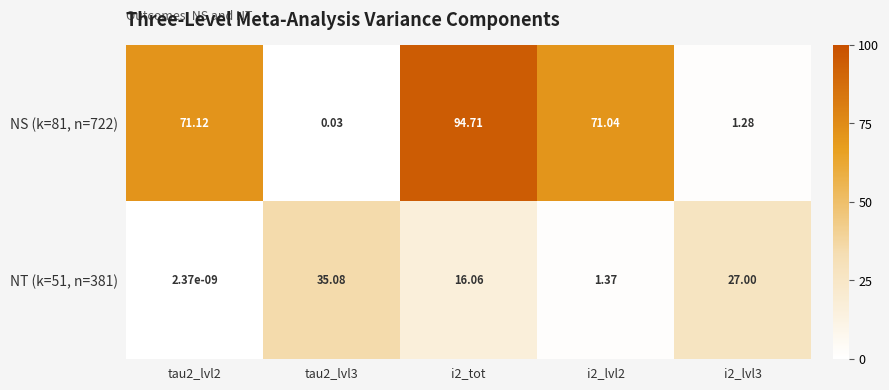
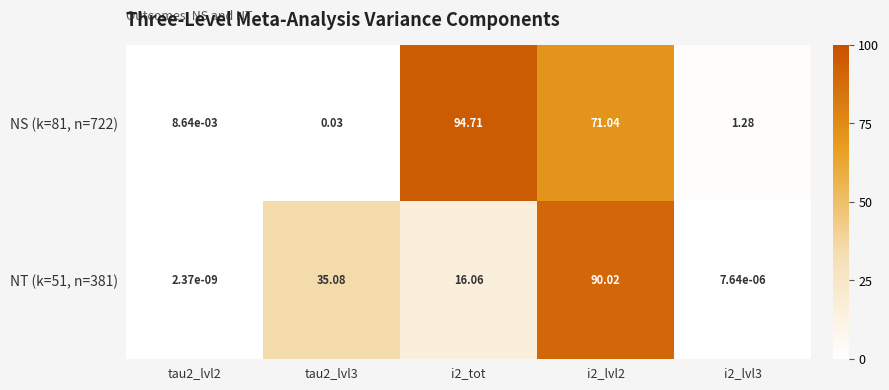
  {
    "NS (k=81, n=722)": {
-     "tau2_lvl2": "71.12",
+     "tau2_lvl2": "8.64e-03",
      "tau2_lvl3": "0.03",
      "i2_tot": "94.71",
      "i2_lvl2": "71.04",
      "i2_lvl3": "1.28"
    },
    "NT (k=51, n=381)": {
      "tau2_lvl2": "2.37e-09",
      "tau2_lvl3": "35.08",
      "i2_tot": "16.06",
-     "i2_lvl2": "1.37",
-     "i2_lvl3": "27.00"
+     "i2_lvl2": "90.02",
+     "i2_lvl3": "7.64e-06"
    }
  }
